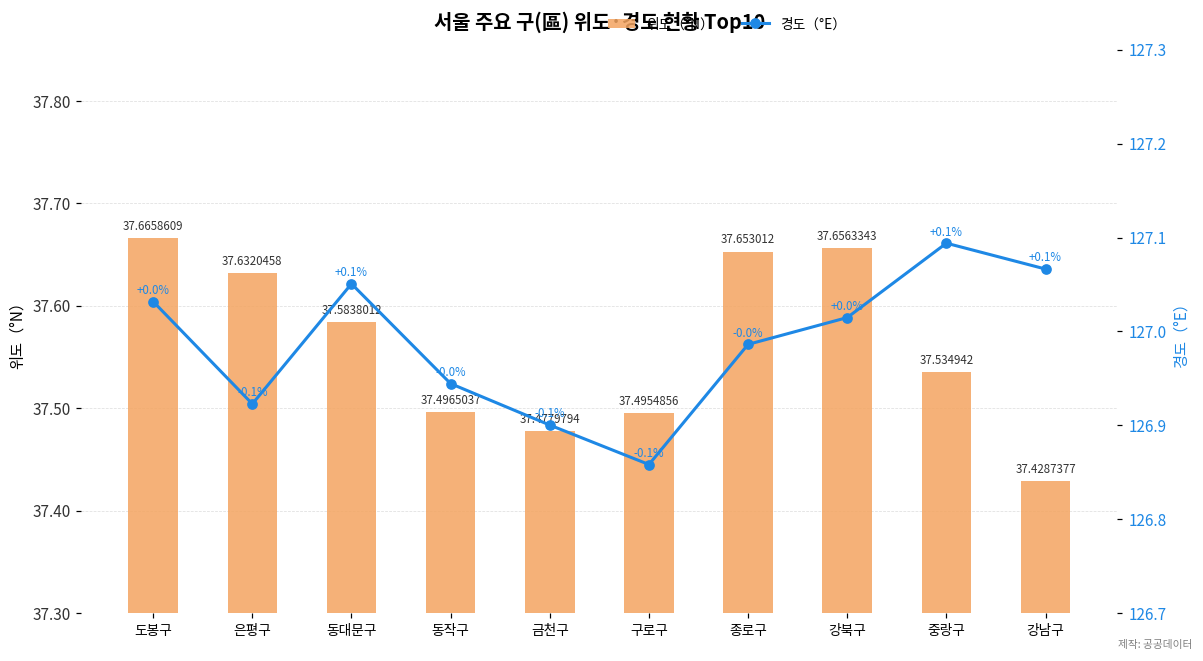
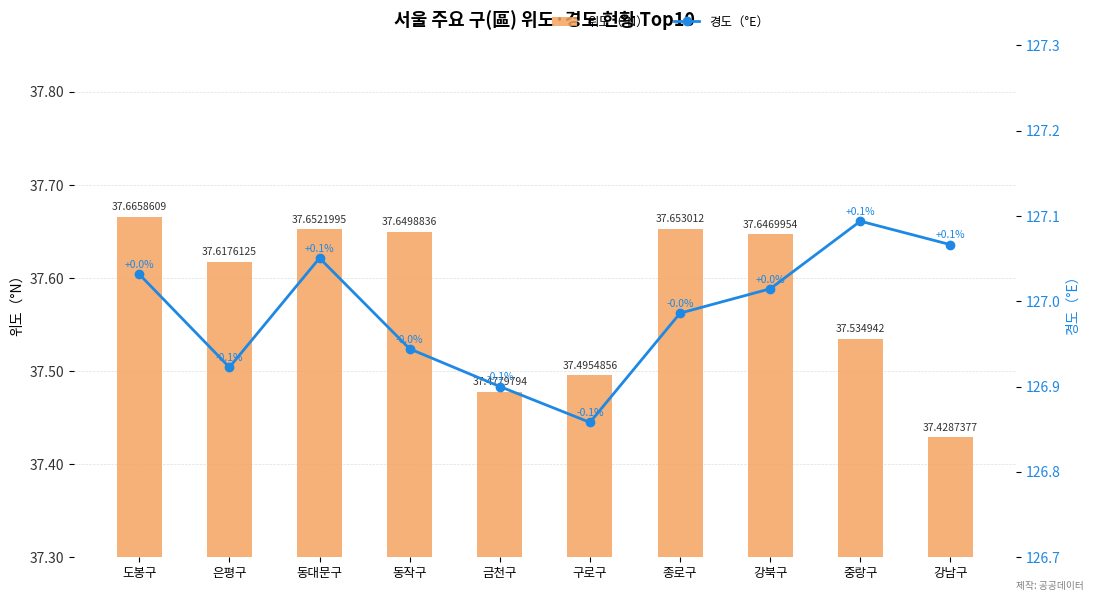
  {
    "위도（°N）": {
      "도봉구": "37.6658609",
-     "은평구": "37.6320458",
-     "동대문구": "37.5838012",
-     "동작구": "37.4965037",
+     "은평구": "37.6176125",
+     "동대문구": "37.6521995",
+     "동작구": "37.6498836",
      "구로구": "37.4954856",
      "종로구": "37.653012",
-     "강북구": "37.6563343",
+     "강북구": "37.6469954",
      "중랑구": "37.534942",
      "강남구": "37.4287377"
    },
    "경도（°E）": {
      "동대문구": "+0.1%",
      "중랑구": "+0.1%",
      "강남구": "+0.1%"
    }
  }
